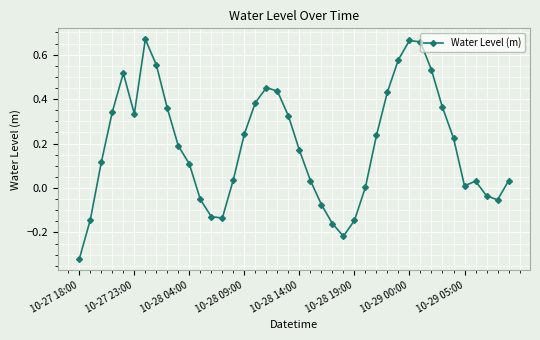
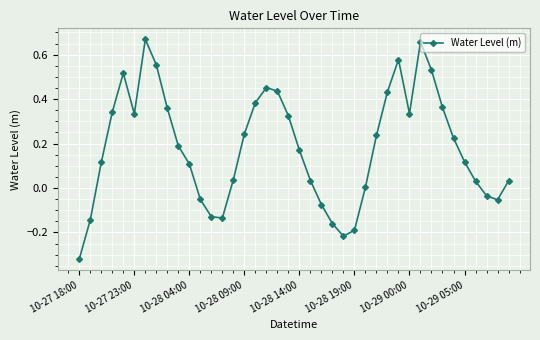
  {
    "10-27 18:00": -0.32,
    "10-27 23:00": 0.33,
    "10-28 04:00": 0.11,
    "10-28 09:00": 0.24,
    "10-28 14:00": 0.17,
-   "10-28 19:00": -0.15,
-   "10-29 00:00": 0.66,
-   "10-29 05:00": 0.01
+   "10-28 19:00": -0.19,
+   "10-29 00:00": 0.33,
+   "10-29 05:00": 0.12
  }
